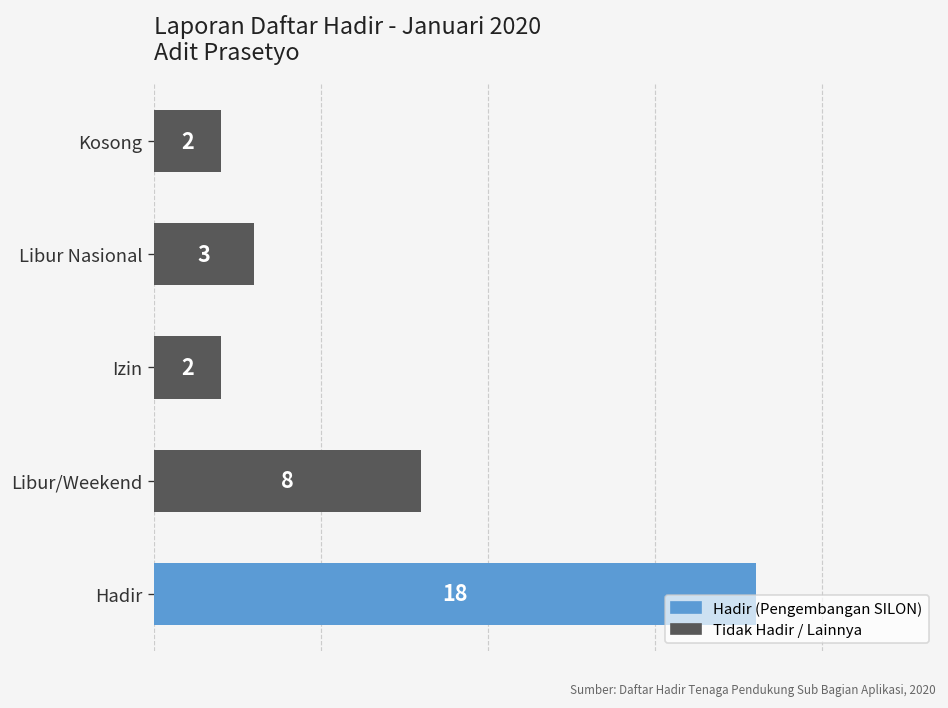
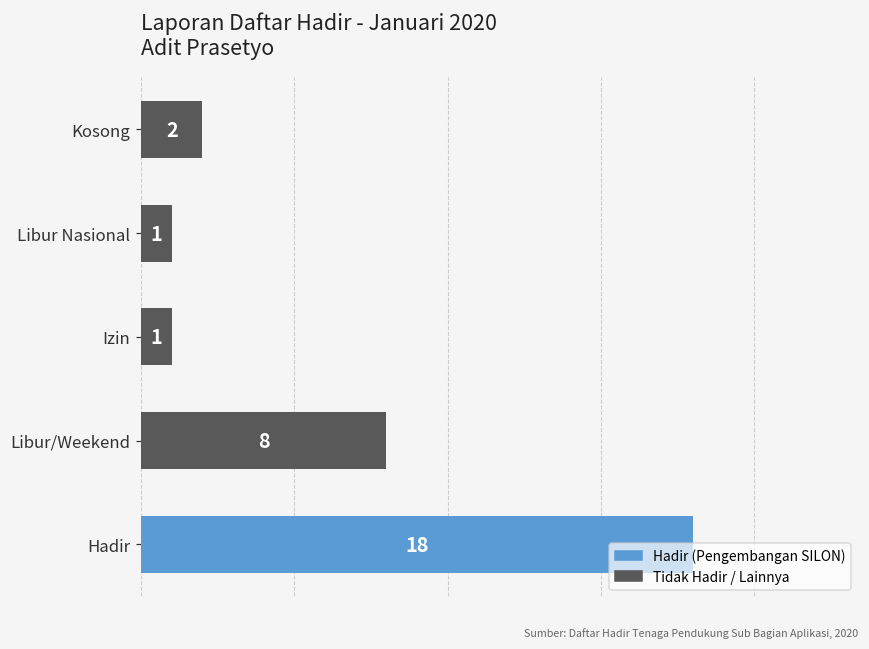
  {
    "Kosong": 2,
-   "Libur Nasional": 3,
-   "Izin": 2,
+   "Libur Nasional": 1,
+   "Izin": 1,
    "Libur/Weekend": 8
  }
